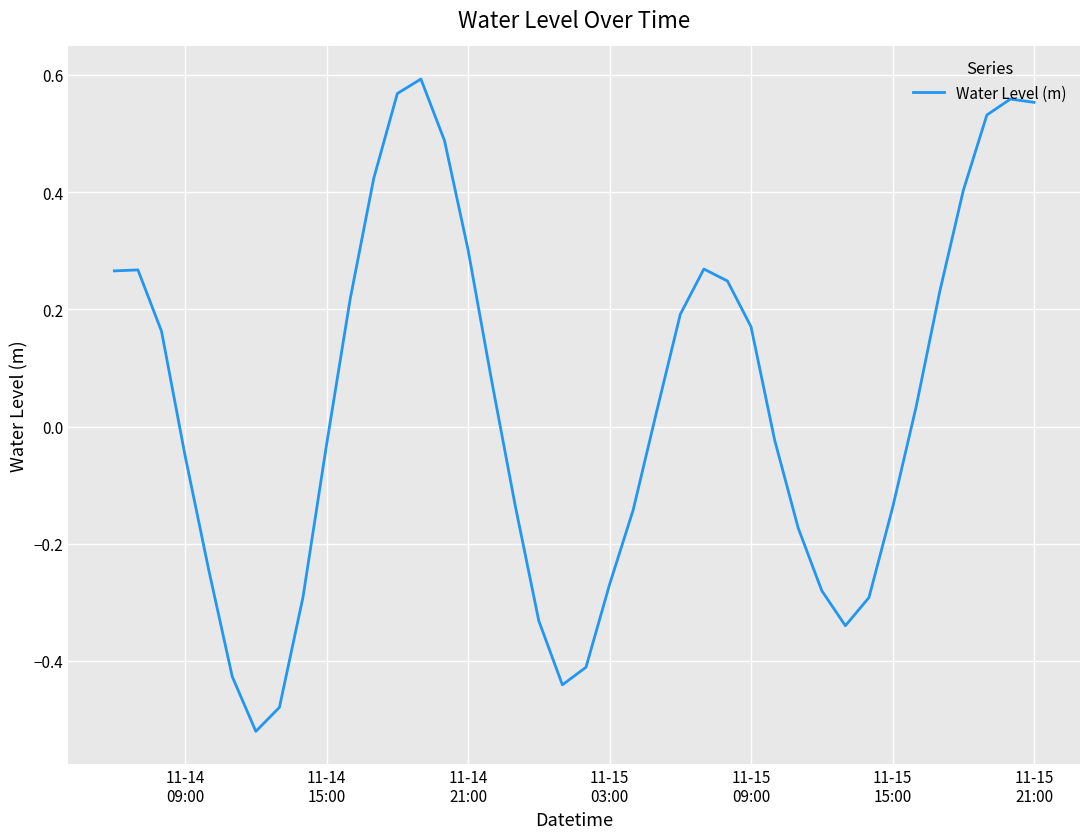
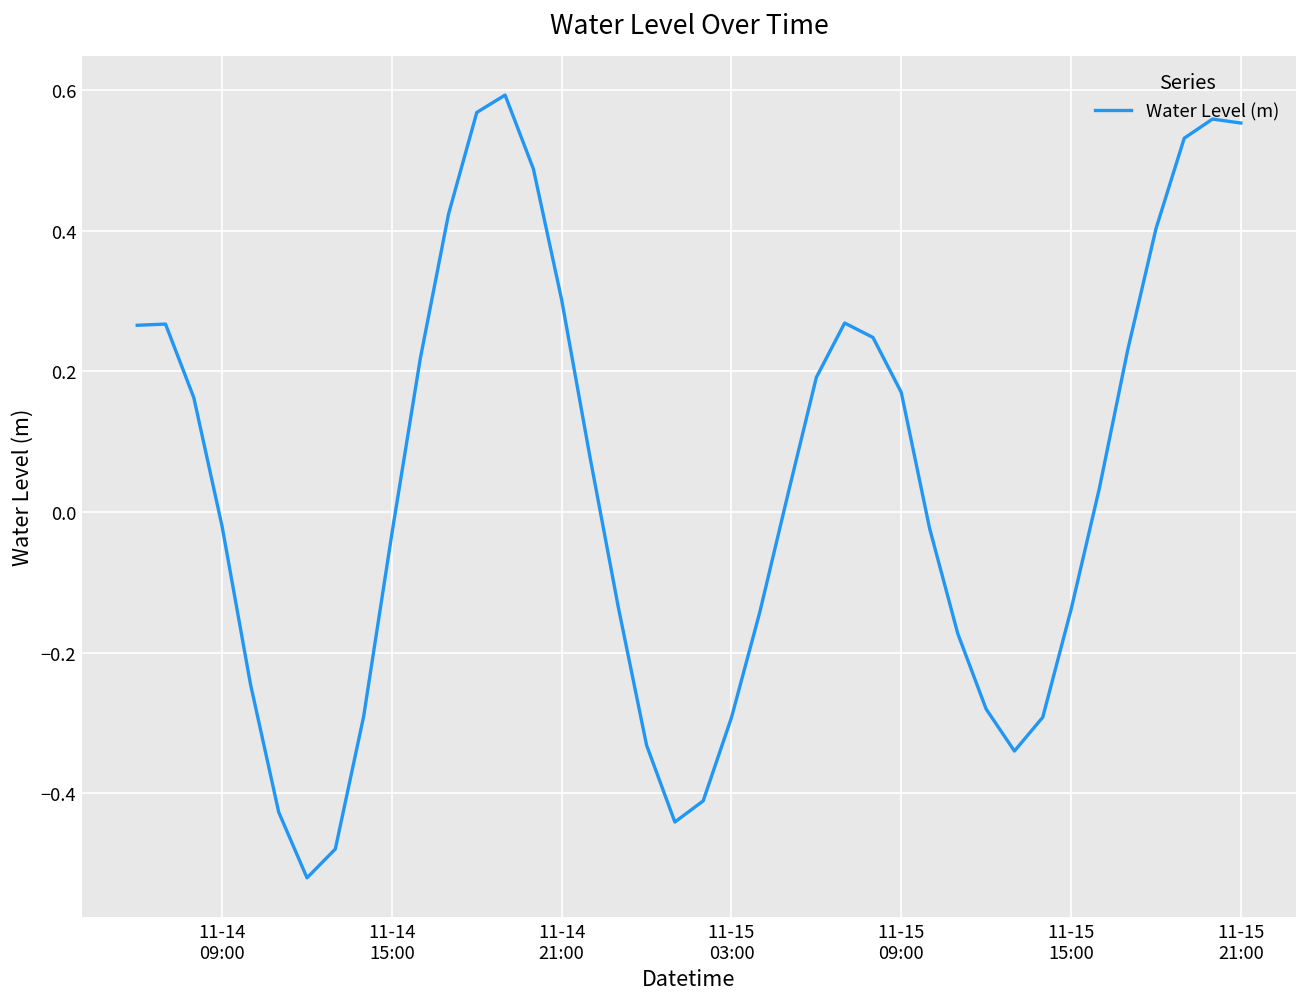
  {
-   "11-14 09:00": -0.05,
+   "11-14 09:00": -0.02,
    "11-14 15:00": -0.03,
    "11-14 21:00": 0.30,
-   "11-15 03:00": -0.27,
+   "11-15 03:00": -0.29,
    "11-15 09:00": 0.17,
    "11-15 15:00": -0.14,
    "11-15 21:00": 0.55
  }
